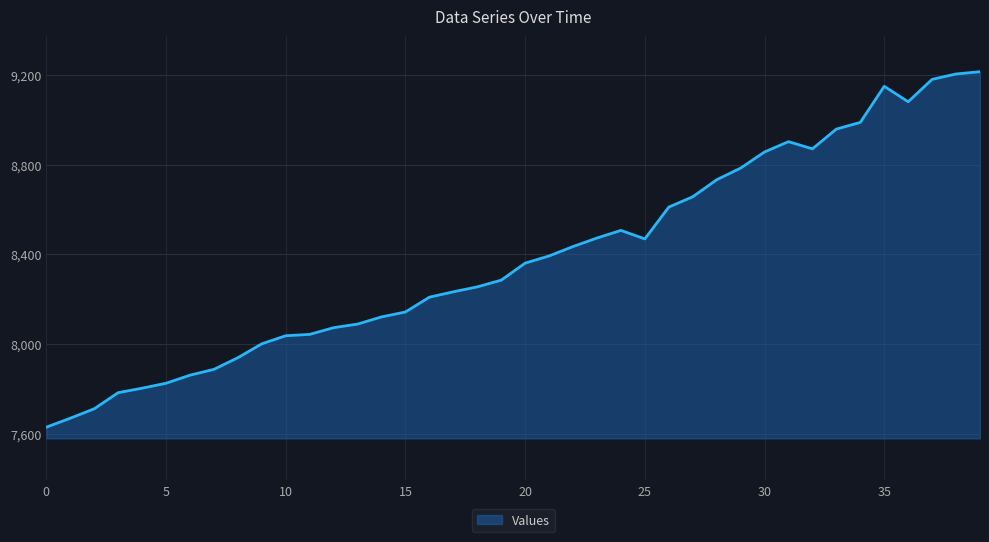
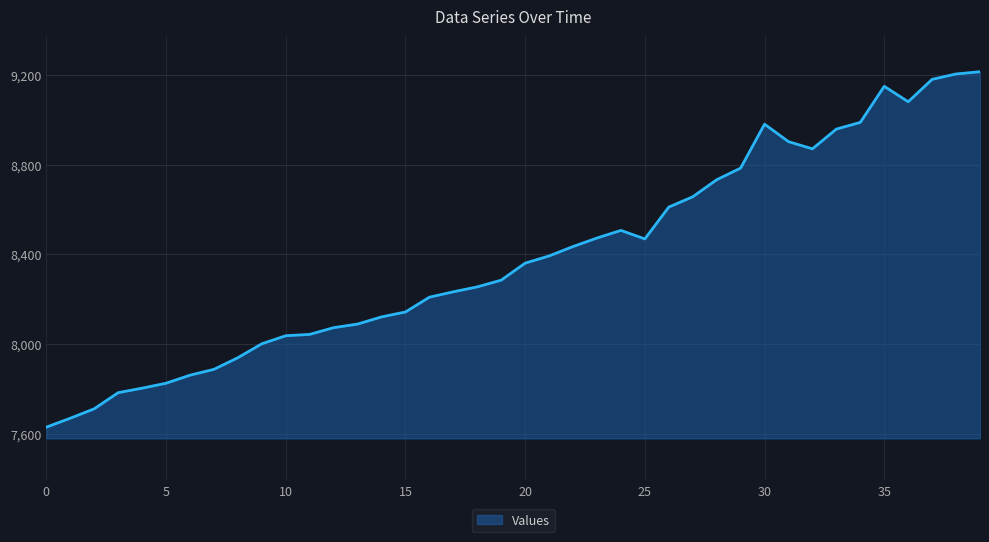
  {
    "0": "7,630",
    "5": "7,830",
    "10": "8,040",
    "15": "8,140",
    "20": "8,360",
    "25": "8,470",
-   "30": "8,860",
+   "30": "8,980",
    "35": "9,150"
  }
